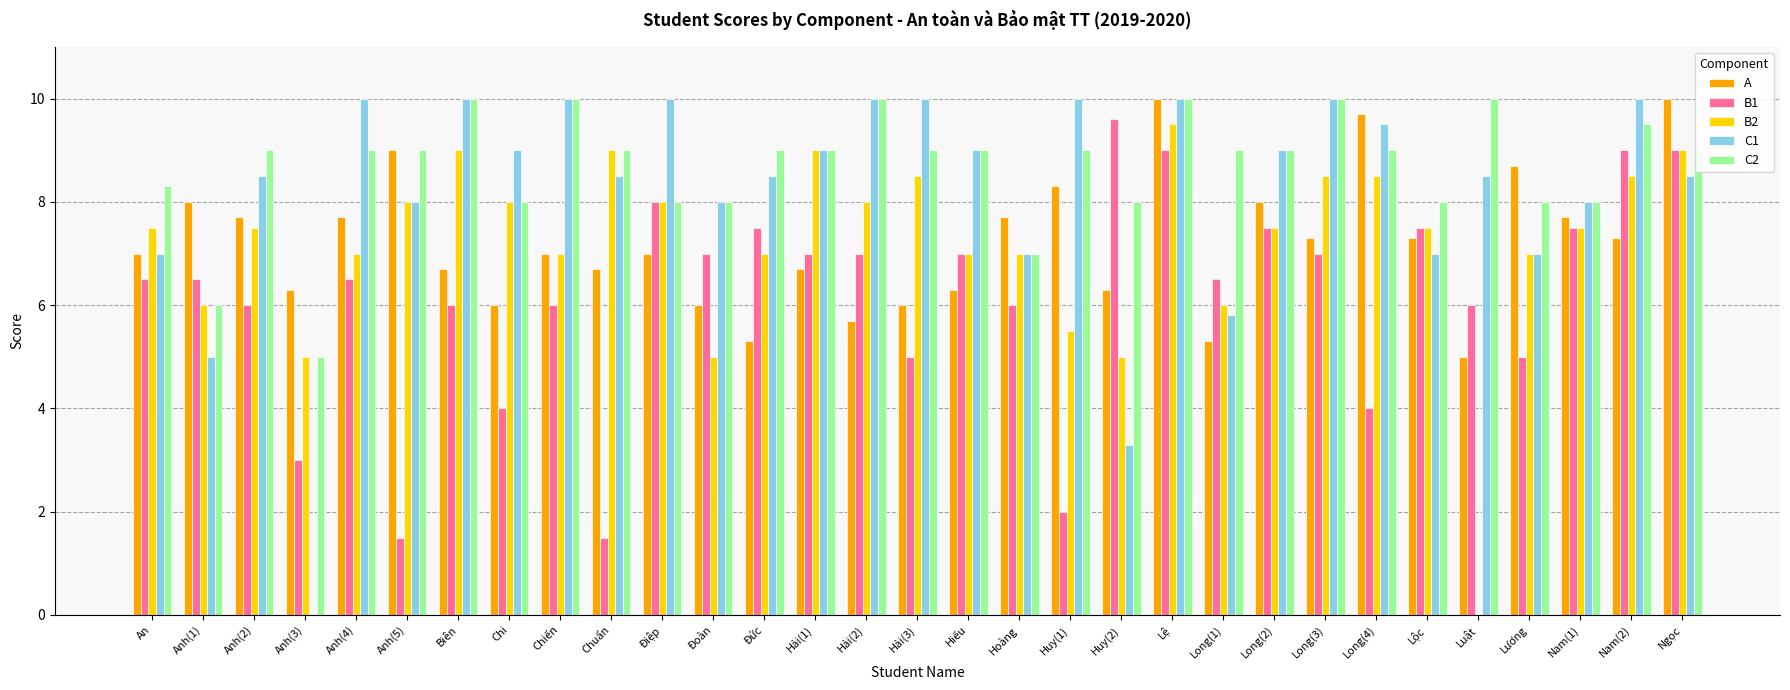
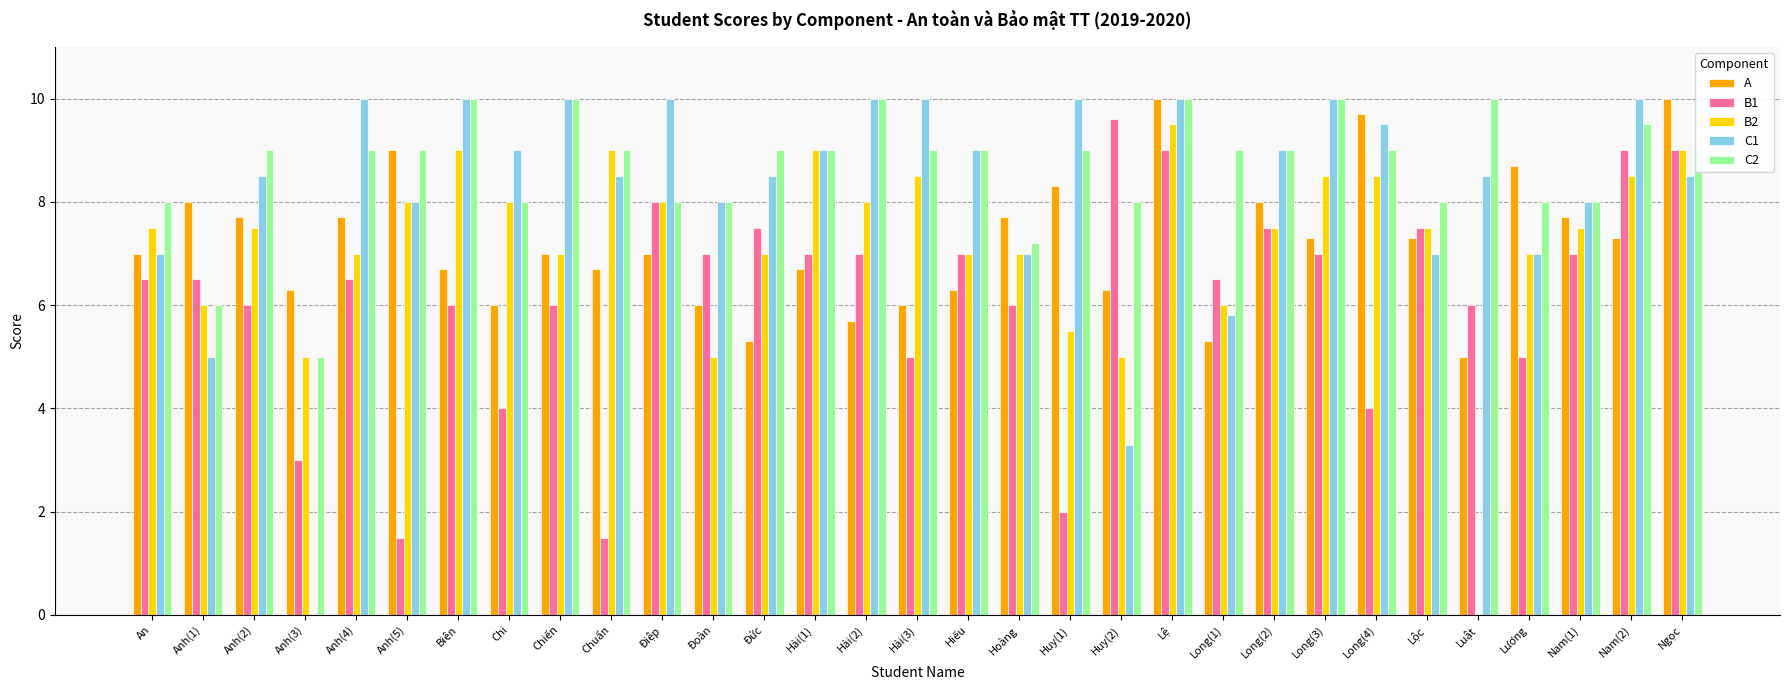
  {
    "B1": {
      "An": 6.5,
      "Anh(1)": 6.5,
      "Anh(2)": 6.0,
      "Anh(3)": 3.0,
      "Anh(4)": 6.5,
      "Anh(5)": 1.5,
      "Biên": 6.0,
      "Chi": 4.0,
      "Chiến": 6.0,
      "Chuẩn": 1.5,
      "Điệp": 8.0,
      "Đoàn": 7.0,
      "Đức": 7.5,
      "Hải(1)": 7.0,
      "Hải(2)": 7.0,
      "Hải(3)": 5.0,
      "Hiếu": 7.0,
      "Hoàng": 6.0,
      "Huy(1)": 2.0,
      "Huy(2)": 9.6,
      "Lệ": 9.0,
      "Long(1)": 6.5,
      "Long(2)": 7.5,
      "Long(3)": 7.0,
      "Long(4)": 4.0,
      "Lộc": 7.5,
      "Luật": 6.0,
      "Lương": 5.0,
-     "Nam(1)": 7.5,
+     "Nam(1)": 7.0,
      "Nam(2)": 9.0,
      "Ngọc": 9.0
    },
    "C1": {
      "An": 7.0,
      "Anh(1)": 5.0,
      "Anh(2)": 8.5,
      "Anh(3)": 0.0,
      "Anh(4)": 10.0,
      "Anh(5)": 8.0,
      "Biên": 10.0,
      "Chi": 9.0,
      "Chiến": 10.0,
      "Chuẩn": 8.5,
      "Điệp": 10.0,
      "Đoàn": 8.0,
      "Đức": 8.5,
      "Hải(1)": 9.0,
      "Hải(2)": 10.0,
      "Hải(3)": 10.0,
      "Hiếu": 9.0,
      "Hoàng": 7.0,
      "Huy(1)": 10.0,
      "Huy(2)": 3.3,
      "Lệ": 10.0,
      "Long(1)": 5.8,
      "Long(2)": 9.0,
      "Long(3)": 10.0,
      "Long(4)": 9.5,
      "Lộc": 7.0,
      "Luật": 8.5,
      "Lương": 7.0,
      "Nam(1)": 8.0,
      "Nam(2)": 10.0,
      "Ngọc": 8.5
    },
    "C2": {
-     "An": 8.3,
+     "An": 8.0,
      "Anh(1)": 6.0,
      "Anh(2)": 9.0,
      "Anh(3)": 5.0,
      "Anh(4)": 9.0,
      "Anh(5)": 9.0,
      "Biên": 10.0,
      "Chi": 8.0,
      "Chiến": 10.0,
      "Chuẩn": 9.0,
      "Điệp": 8.0,
      "Đoàn": 8.0,
      "Đức": 9.0,
      "Hải(1)": 9.0,
      "Hải(2)": 10.0,
      "Hải(3)": 9.0,
      "Hiếu": 9.0,
-     "Hoàng": 7.0,
+     "Hoàng": 7.2,
      "Huy(1)": 9.0,
      "Huy(2)": 8.0,
      "Lệ": 10.0,
      "Long(1)": 9.0,
      "Long(2)": 9.0,
      "Long(3)": 10.0,
      "Long(4)": 9.0,
      "Lộc": 8.0,
      "Luật": 10.0,
      "Lương": 8.0,
      "Nam(1)": 8.0,
      "Nam(2)": 9.5
    }
  }
